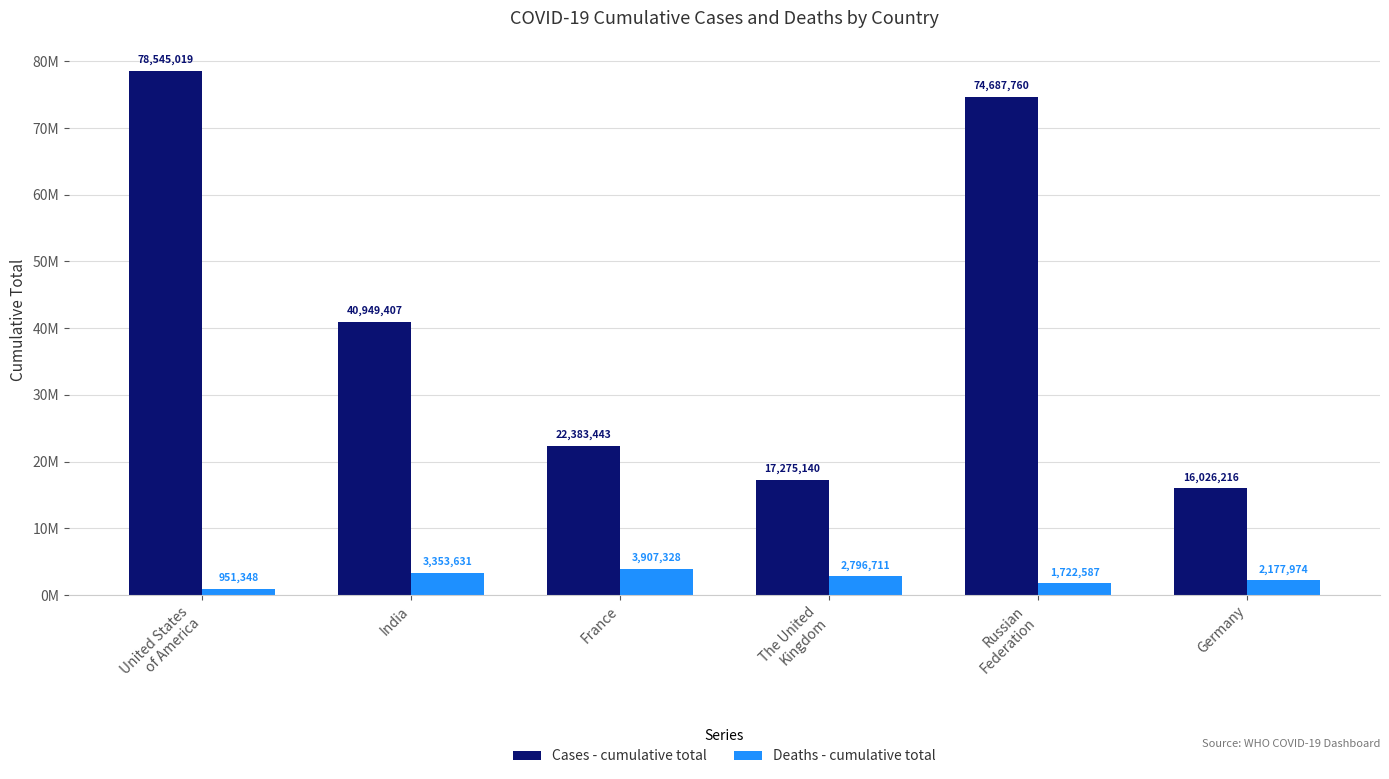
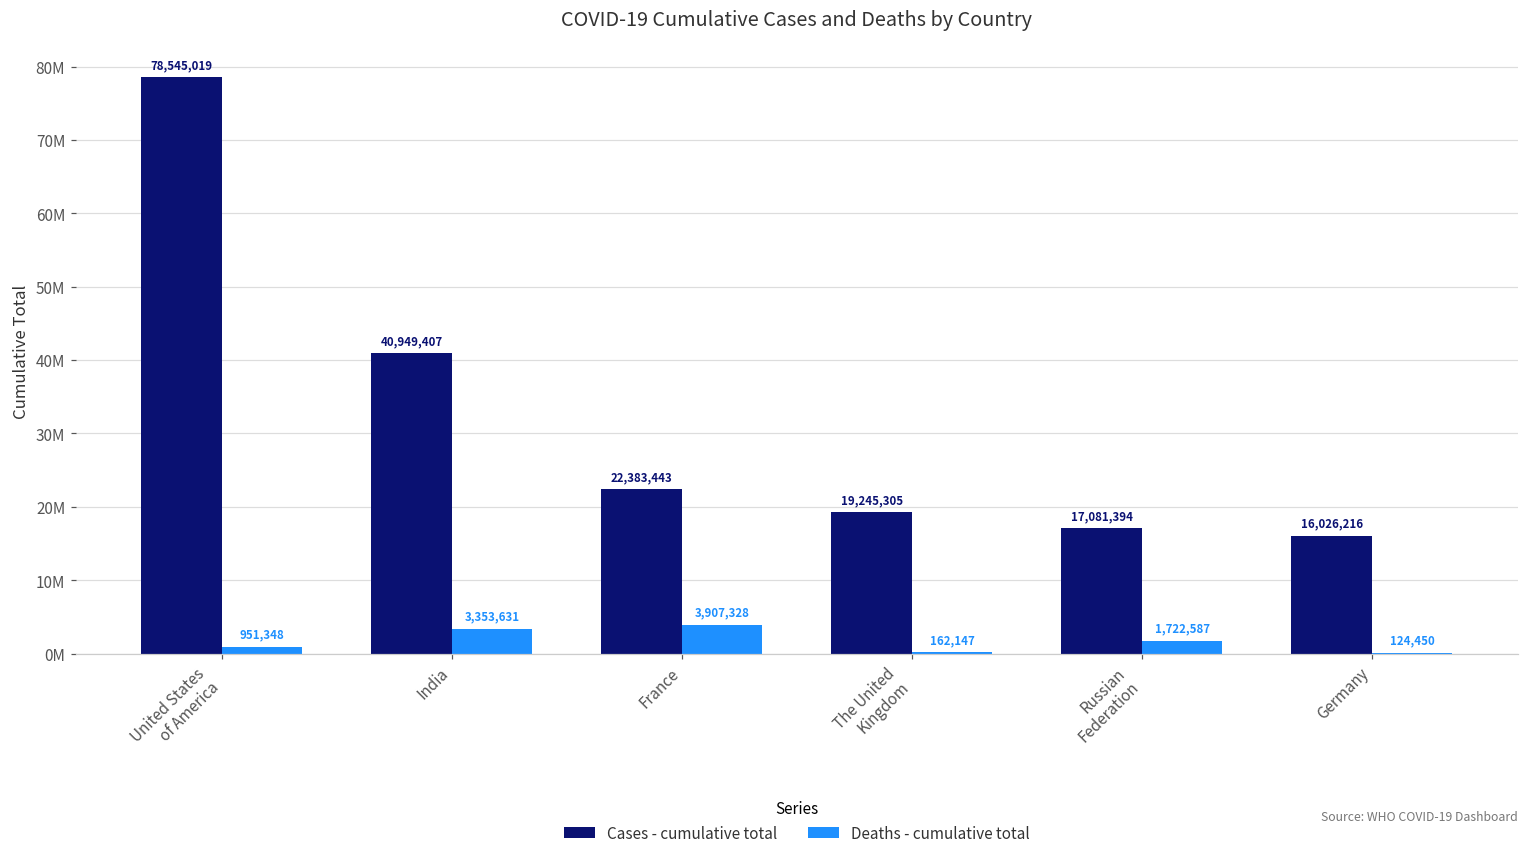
  {
    "Cases - cumulative total": {
      "United States of America": "78,545,019",
      "India": "40,949,407",
      "France": "22,383,443",
-     "The United Kingdom": "17,275,140",
-     "Russian Federation": "74,687,760",
+     "The United Kingdom": "19,245,305",
+     "Russian Federation": "17,081,394",
      "Germany": "16,026,216"
    },
    "Deaths - cumulative total": {
      "United States of America": "951,348",
      "India": "3,353,631",
      "France": "3,907,328",
-     "The United Kingdom": "2,796,711",
+     "The United Kingdom": "162,147",
      "Russian Federation": "1,722,587",
-     "Germany": "2,177,974"
+     "Germany": "124,450"
    }
  }
